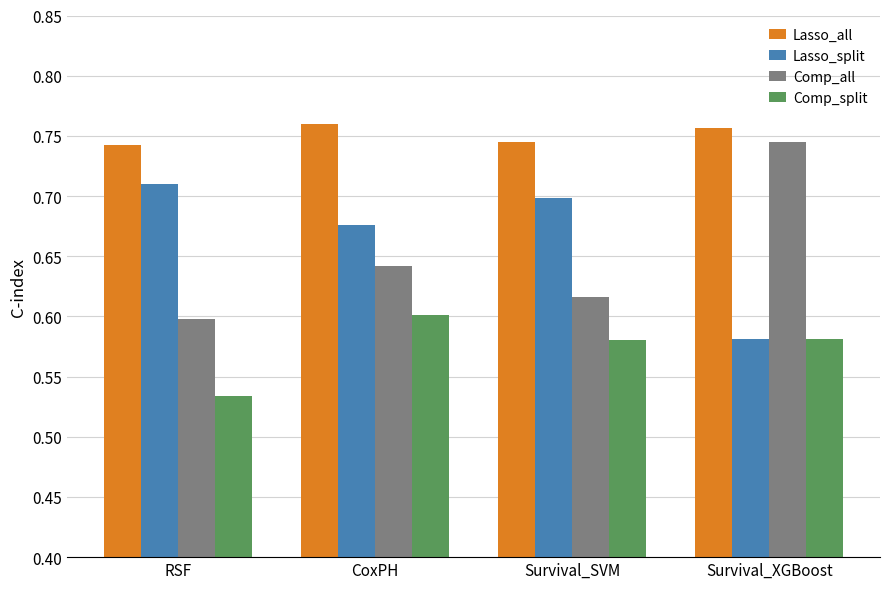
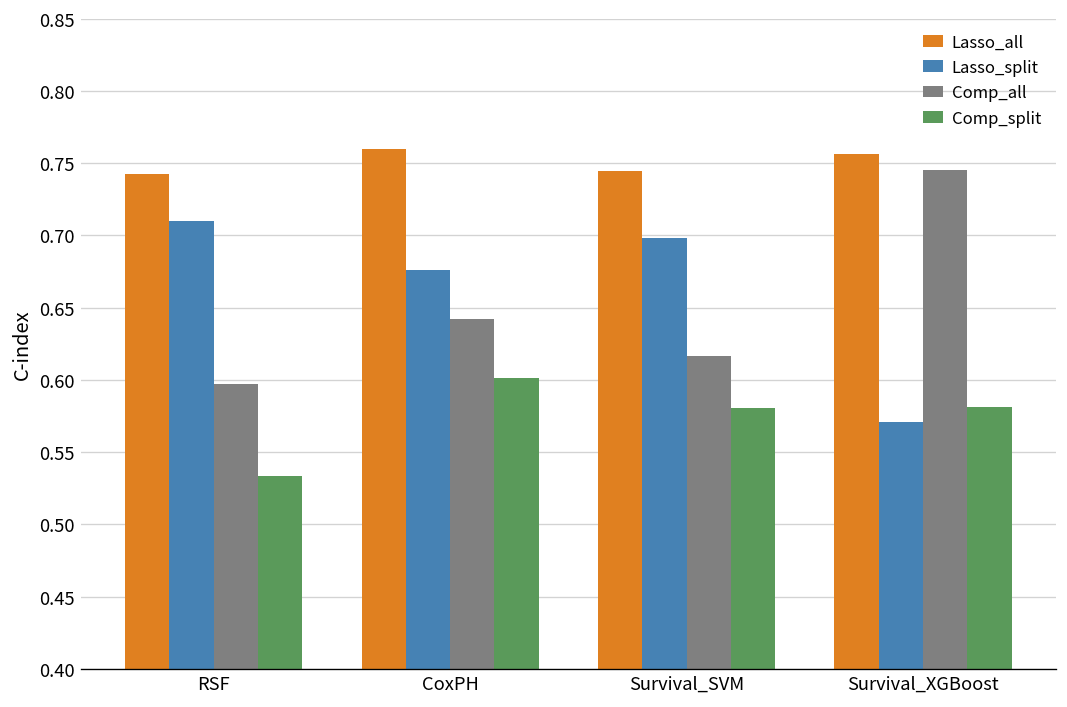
  {
    "Lasso_all": {
      "RSF": 0.743,
      "CoxPH": 0.760,
      "Survival_SVM": 0.745,
      "Survival_XGBoost": 0.756
    },
    "Lasso_split": {
      "RSF": 0.710,
      "CoxPH": 0.676,
      "Survival_SVM": 0.698,
-     "Survival_XGBoost": 0.581
+     "Survival_XGBoost": 0.571
    }
  }
